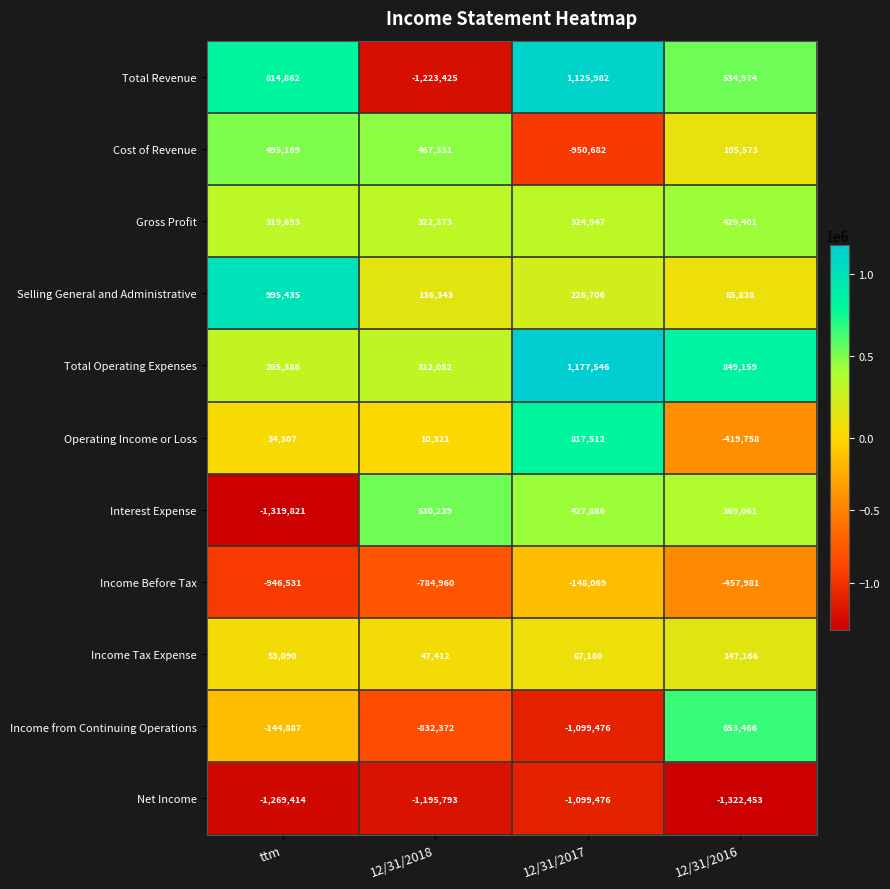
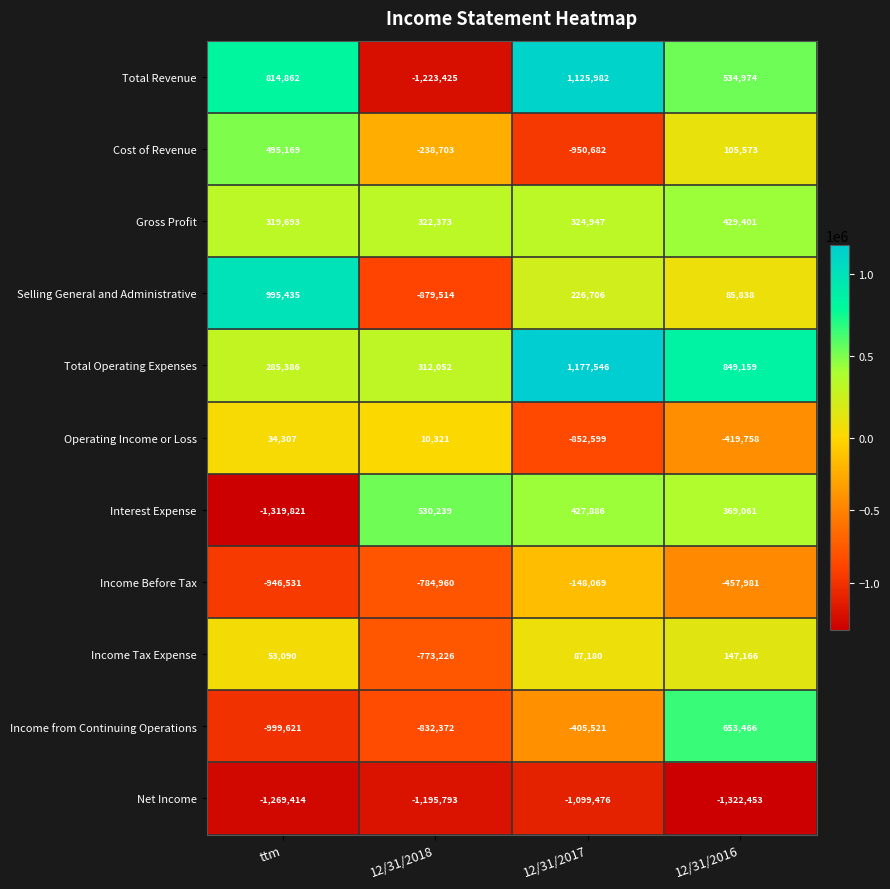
  {
    "Total Revenue": {
      "ttm": "814,862",
      "12/31/2018": "-1,223,425",
      "12/31/2017": "1,125,982",
      "12/31/2016": "534,974"
    },
    "Cost of Revenue": {
      "ttm": "495,169",
-     "12/31/2018": "467,331",
+     "12/31/2018": "-238,703",
      "12/31/2017": "-950,682",
      "12/31/2016": "105,573"
    },
    "Gross Profit": {
      "ttm": "319,693",
      "12/31/2018": "322,373",
      "12/31/2017": "324,947",
      "12/31/2016": "429,401"
    },
    "Selling General and Administrative": {
      "ttm": "995,435",
-     "12/31/2018": "136,343",
+     "12/31/2018": "-879,514",
      "12/31/2017": "226,706",
      "12/31/2016": "85,838"
    },
    "Total Operating Expenses": {
      "ttm": "285,386",
      "12/31/2018": "312,052",
      "12/31/2017": "1,177,546",
      "12/31/2016": "849,159"
    },
    "Operating Income or Loss": {
      "ttm": "34,307",
      "12/31/2018": "10,321",
-     "12/31/2017": "817,512",
+     "12/31/2017": "-852,599",
      "12/31/2016": "-419,758"
    },
    "Interest Expense": {
      "ttm": "-1,319,821",
      "12/31/2018": "530,239",
      "12/31/2017": "427,886",
      "12/31/2016": "369,061"
    },
    "Income Before Tax": {
      "ttm": "-946,531",
      "12/31/2018": "-784,960",
      "12/31/2017": "-148,069",
      "12/31/2016": "-457,981"
    },
    "Income Tax Expense": {
      "ttm": "53,090",
-     "12/31/2018": "47,412",
+     "12/31/2018": "-773,226",
      "12/31/2017": "87,180",
      "12/31/2016": "147,166"
    },
    "Income from Continuing Operations": {
-     "ttm": "-144,887",
+     "ttm": "-999,621",
      "12/31/2018": "-832,372",
-     "12/31/2017": "-1,099,476",
+     "12/31/2017": "-405,521",
      "12/31/2016": "653,466"
    },
    "Net Income": {
      "ttm": "-1,269,414",
      "12/31/2018": "-1,195,793",
      "12/31/2017": "-1,099,476",
      "12/31/2016": "-1,322,453"
    }
  }
